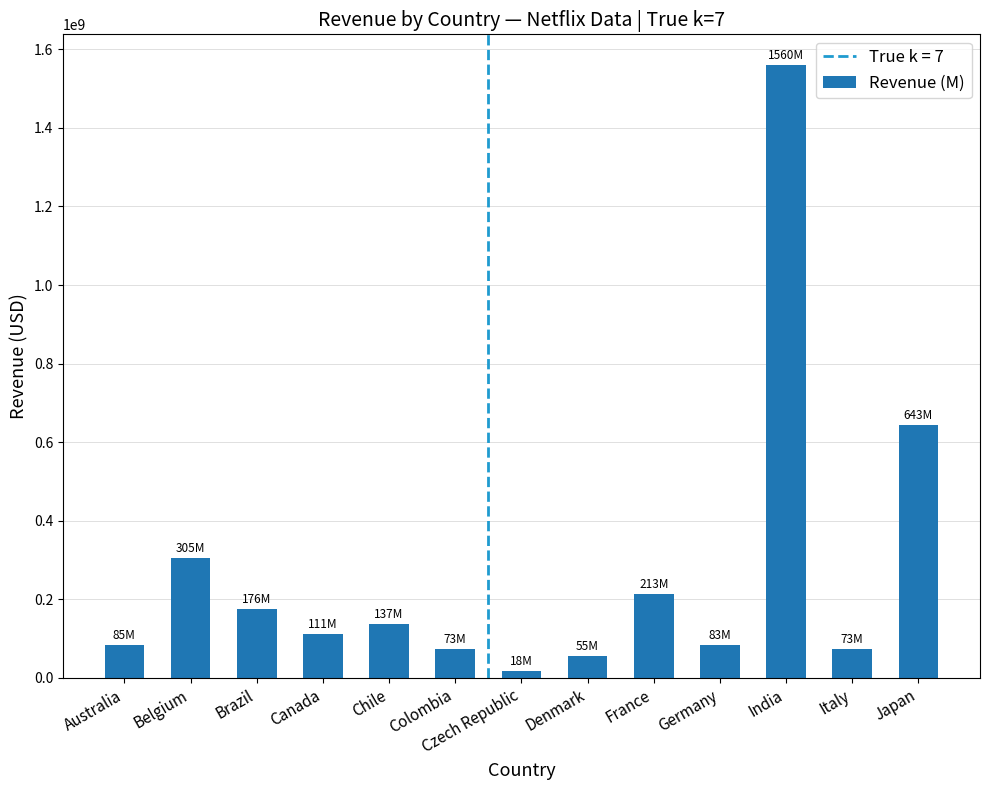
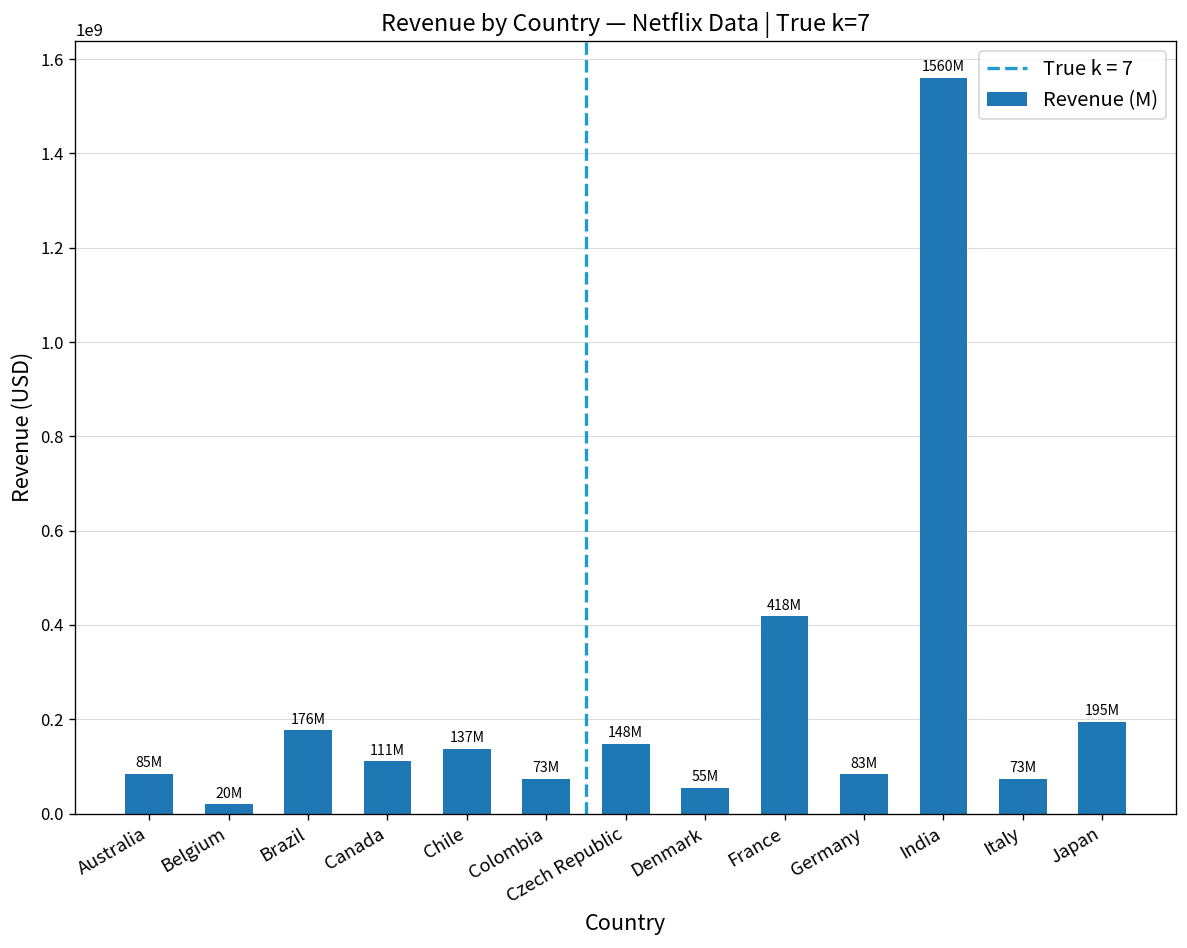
  {
    "Australia": "85M",
-   "Belgium": "305M",
+   "Belgium": "20M",
    "Brazil": "176M",
    "Canada": "111M",
    "Chile": "137M",
    "Colombia": "73M",
-   "Czech Republic": "18M",
+   "Czech Republic": "148M",
    "Denmark": "55M",
-   "France": "213M",
+   "France": "418M",
    "Germany": "83M",
    "India": "1560M",
    "Italy": "73M",
-   "Japan": "643M"
+   "Japan": "195M"
  }
